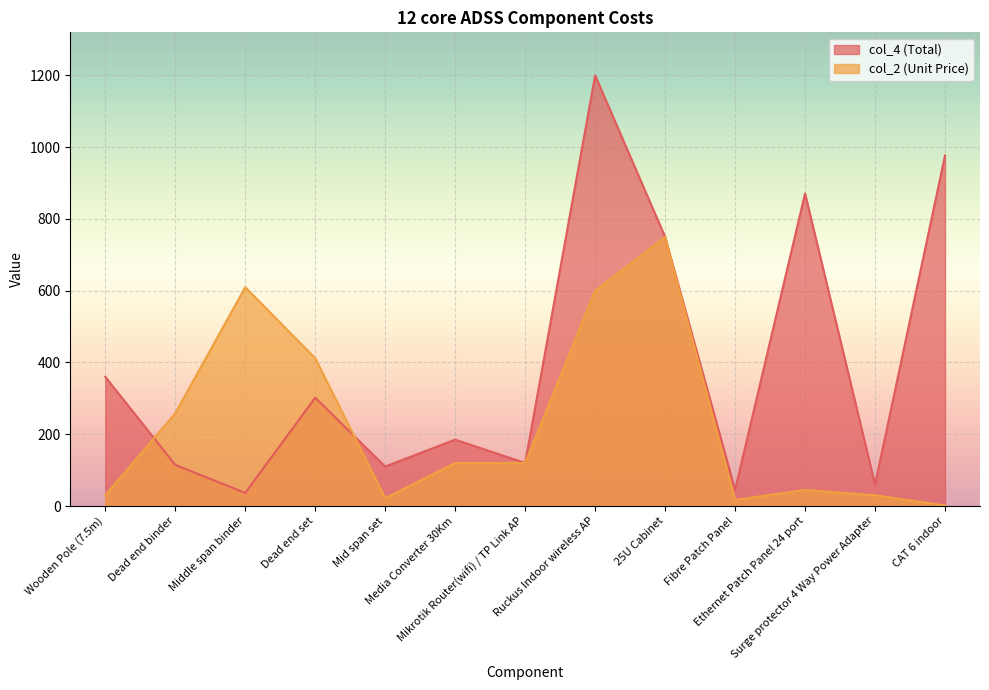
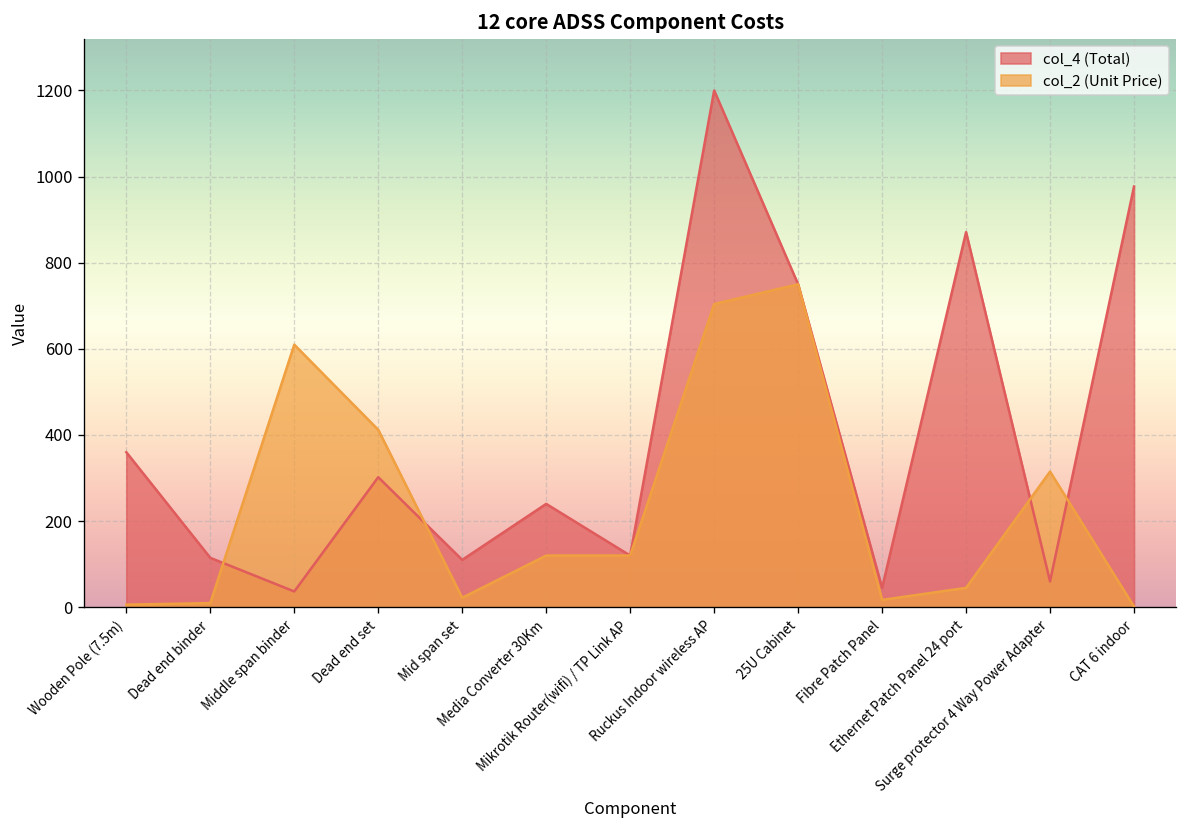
  {
    "col_4 (Total)": {
      "Wooden Pole (7.5m)": 360,
      "Dead end binder": 110,
      "Middle span binder": 40,
      "Dead end set": 300,
      "Mid span set": 110,
-     "Media Converter 30Km": 190,
+     "Media Converter 30Km": 240,
      "Ruckus Indoor wireless AP": 1200,
      "Fibre Patch Panel": 50,
      "Ethernet Patch Panel 24 port": 870,
      "Surge protector 4 Way Power Adapter": 60,
      "CAT 6 indoor": 980
    },
    "col_2 (Unit Price)": {
-     "Wooden Pole (7.5m)": 30,
-     "Dead end binder": 260,
+     "Wooden Pole (7.5m)": 10,
+     "Dead end binder": 10,
      "Middle span binder": 610,
      "Dead end set": 410,
      "Mid span set": 20,
      "Media Converter 30Km": 120,
-     "Ruckus Indoor wireless AP": 600,
+     "Ruckus Indoor wireless AP": 700,
      "Fibre Patch Panel": 20,
      "Ethernet Patch Panel 24 port": 50,
-     "Surge protector 4 Way Power Adapter": 30,
+     "Surge protector 4 Way Power Adapter": 320,
      "CAT 6 indoor": 0
    }
  }
